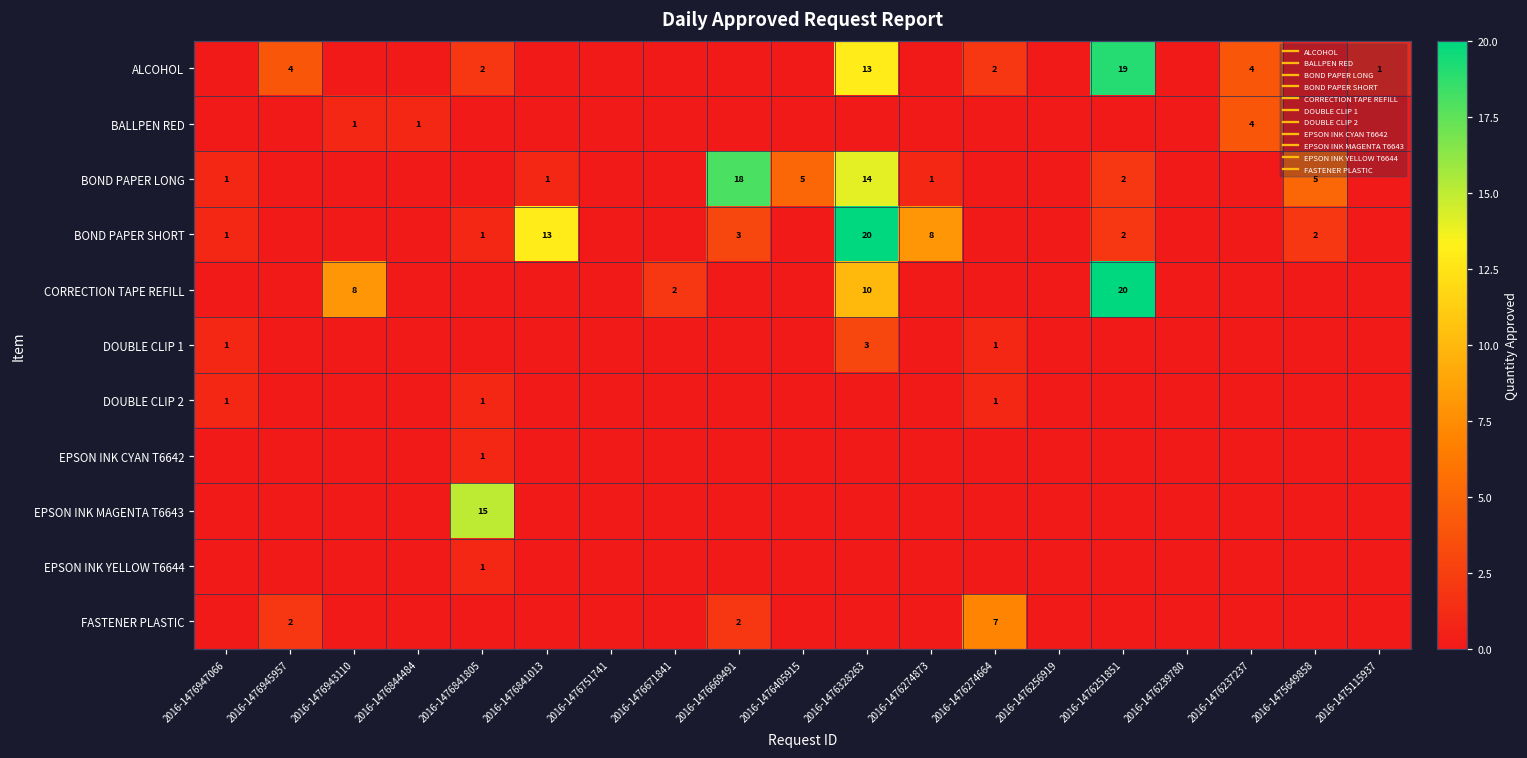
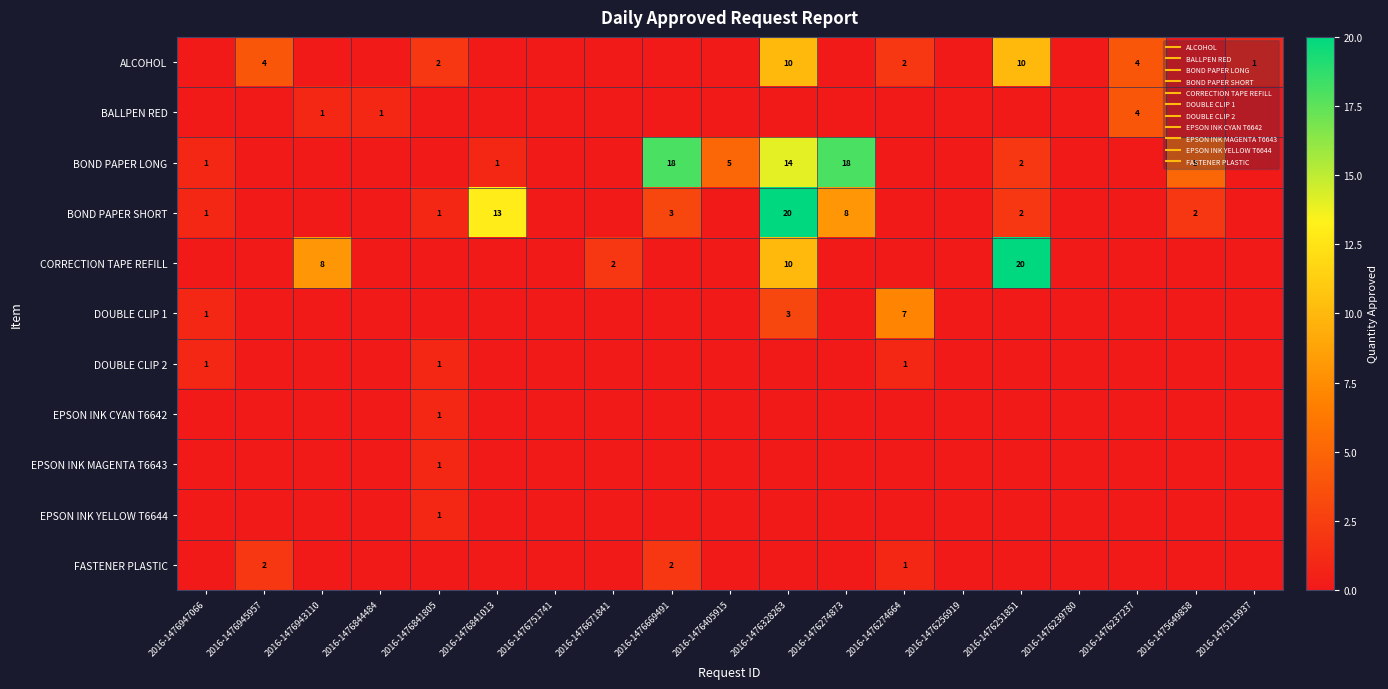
  {
    "ALCOHOL": {
      "2016-1476945957": 4,
      "2016-1476841805": 2,
-     "2016-1476328263": 13,
+     "2016-1476328263": 10,
      "2016-1476274664": 2,
-     "2016-1476251851": 19,
+     "2016-1476251851": 10,
      "2016-1476237237": 4
    },
    "BALLPEN RED": {
      "2016-1476943110": 1,
      "2016-1476844484": 1,
      "2016-1476237237": 4
    },
    "BOND PAPER LONG": {
      "2016-1476947066": 1,
      "2016-1476841013": 1,
      "2016-1476669491": 18,
      "2016-1476405915": 5,
      "2016-1476328263": 14,
-     "2016-1476274873": 1,
+     "2016-1476274873": 18,
      "2016-1476251851": 2
    },
    "BOND PAPER SHORT": {
      "2016-1476947066": 1,
      "2016-1476841805": 1,
      "2016-1476841013": 13,
      "2016-1476669491": 3,
      "2016-1476328263": 20,
      "2016-1476274873": 8,
      "2016-1476251851": 2,
      "2016-1475649858": 2
    },
    "CORRECTION TAPE REFILL": {
      "2016-1476943110": 8,
      "2016-1476671841": 2,
      "2016-1476328263": 10,
      "2016-1476251851": 20
    },
    "DOUBLE CLIP 1": {
      "2016-1476947066": 1,
      "2016-1476328263": 3,
-     "2016-1476274664": 1
+     "2016-1476274664": 7
    },
    "DOUBLE CLIP 2": {
      "2016-1476947066": 1,
      "2016-1476841805": 1,
      "2016-1476274664": 1
    },
    "EPSON INK CYAN T6642": {
      "2016-1476841805": 1
    },
    "EPSON INK MAGENTA T6643": {
-     "2016-1476841805": 15
+     "2016-1476841805": 1
    },
    "EPSON INK YELLOW T6644": {
      "2016-1476841805": 1
    },
    "FASTENER PLASTIC": {
      "2016-1476945957": 2,
      "2016-1476669491": 2,
-     "2016-1476274664": 7
+     "2016-1476274664": 1
    }
  }
